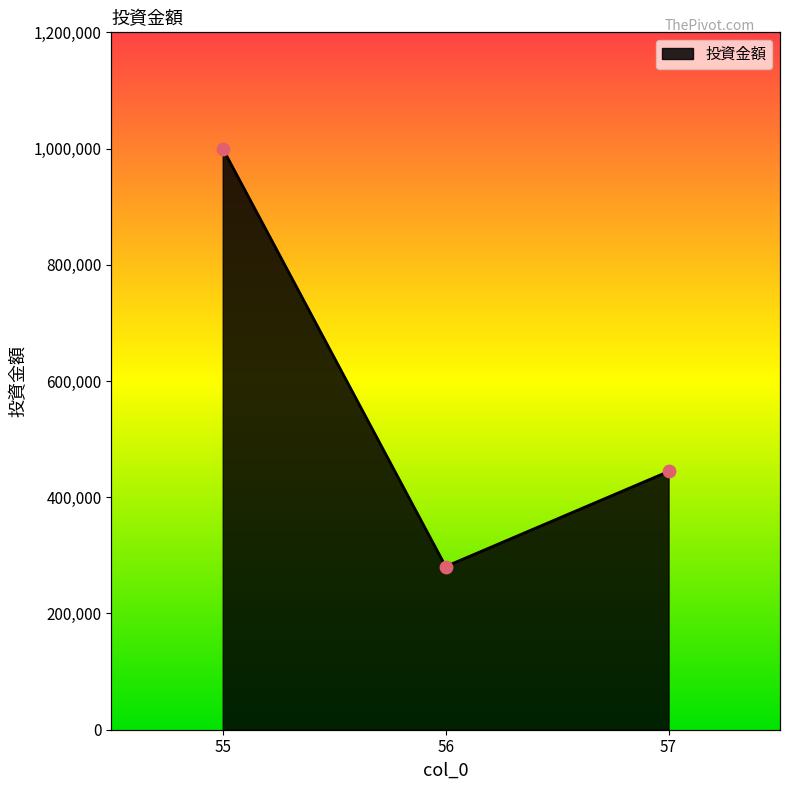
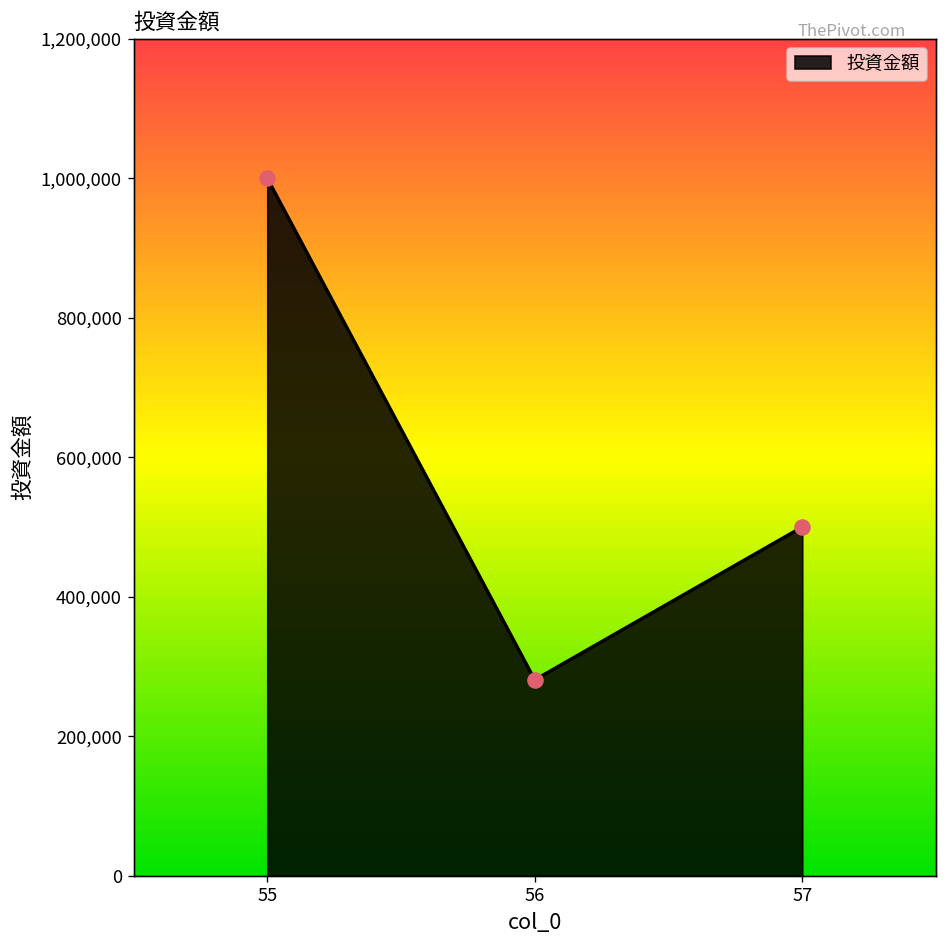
  {
    "55": "1,000,000",
    "56": "280,000",
-   "57": "440,000"
+   "57": "500,000"
  }
